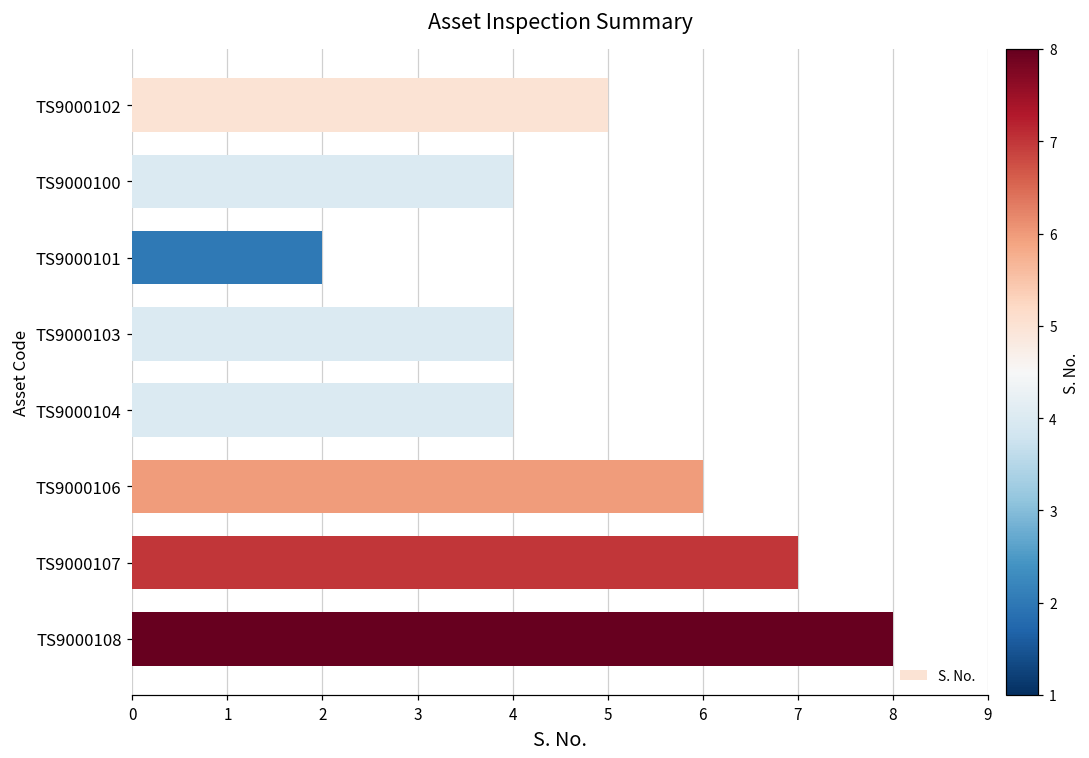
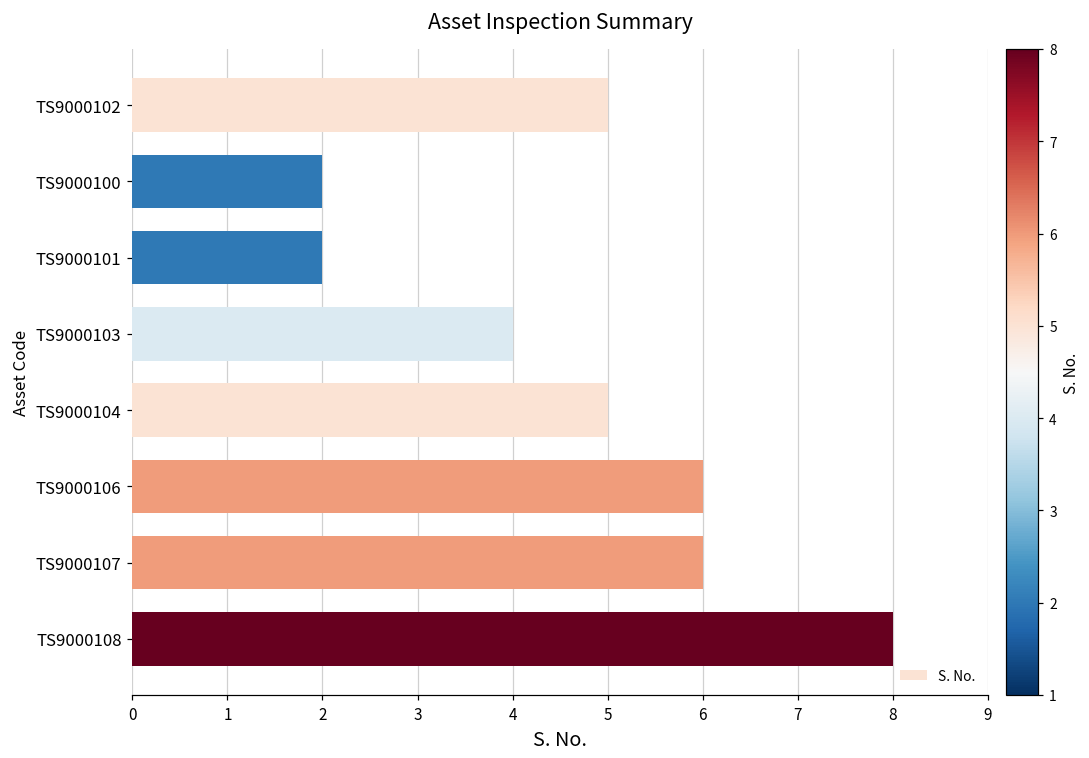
  {
    "TS9000102": 5,
-   "TS9000100": 4,
+   "TS9000100": 2,
    "TS9000101": 2,
    "TS9000103": 4,
-   "TS9000104": 4,
+   "TS9000104": 5,
    "TS9000106": 6,
-   "TS9000107": 7,
+   "TS9000107": 6,
    "TS9000108": 8
  }
